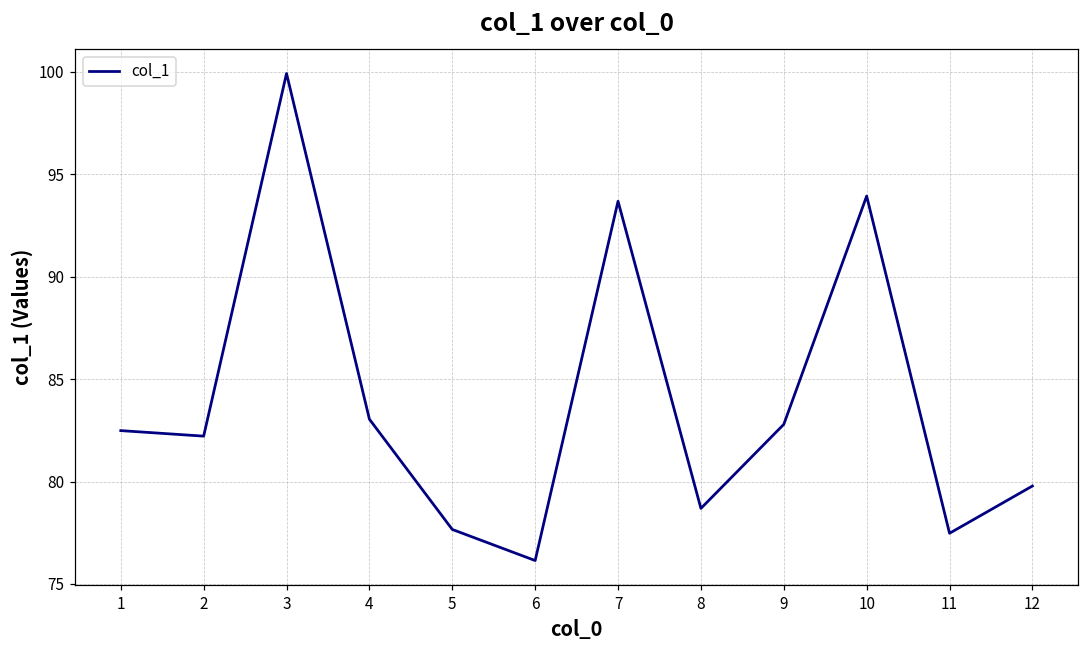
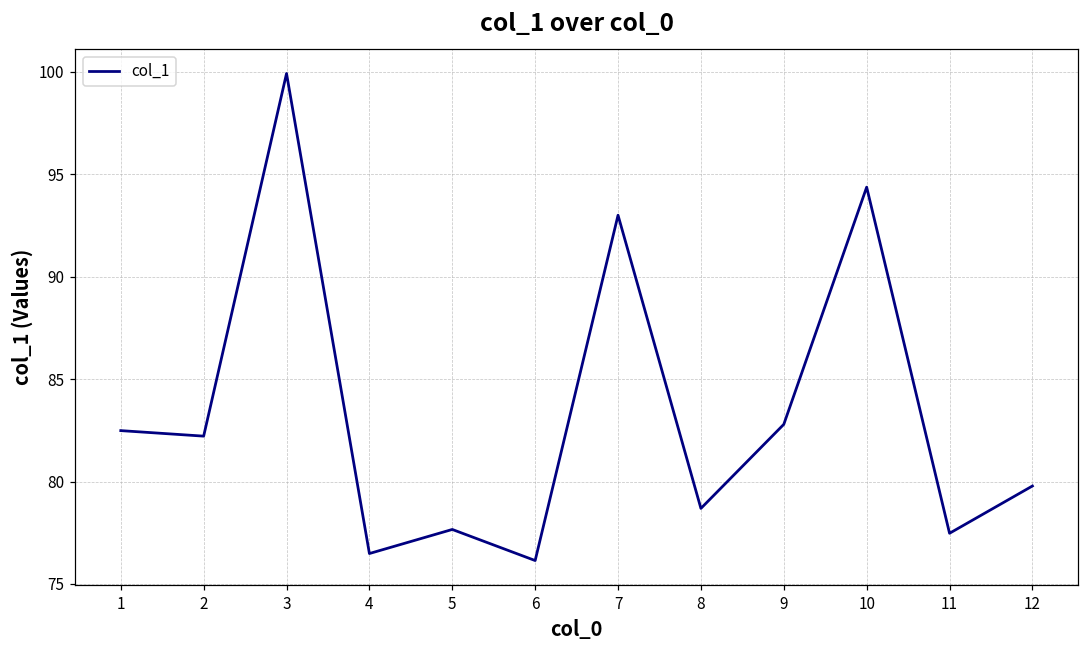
  {
    "1": 82.5,
    "2": 82.2,
    "3": 99.9,
-   "4": 83.0,
+   "4": 76.5,
    "5": 77.7,
    "6": 76.1,
-   "7": 93.7,
+   "7": 93.0,
    "8": 78.7,
    "9": 82.8,
-   "10": 93.9,
+   "10": 94.4,
    "11": 77.5,
    "12": 79.8
  }
